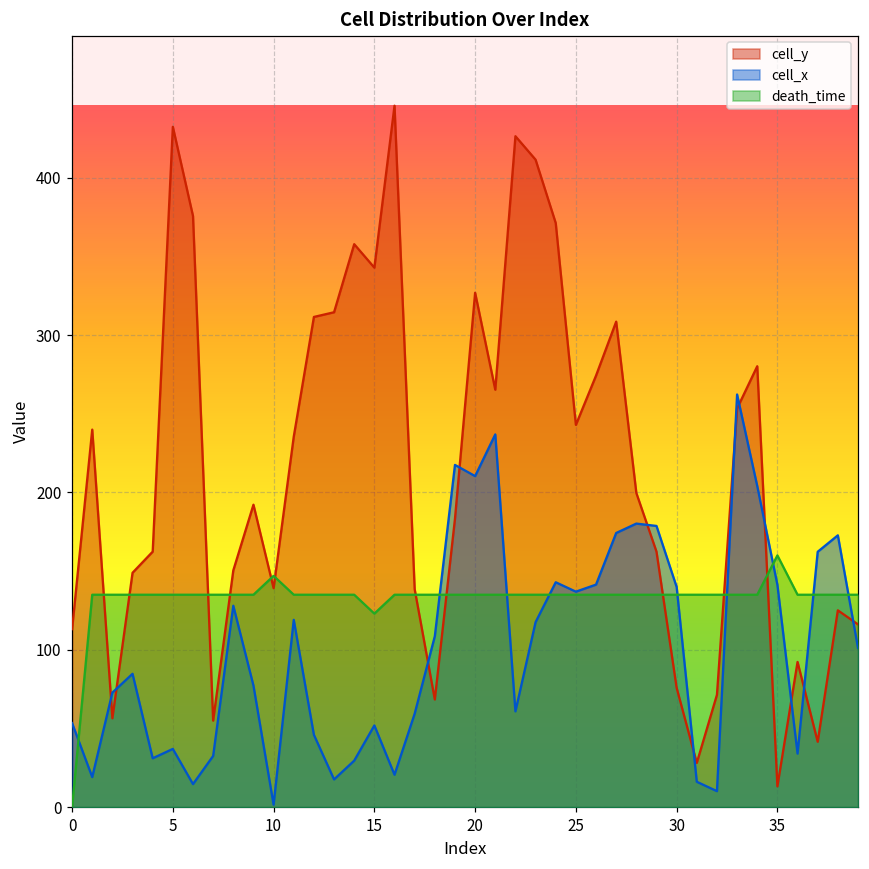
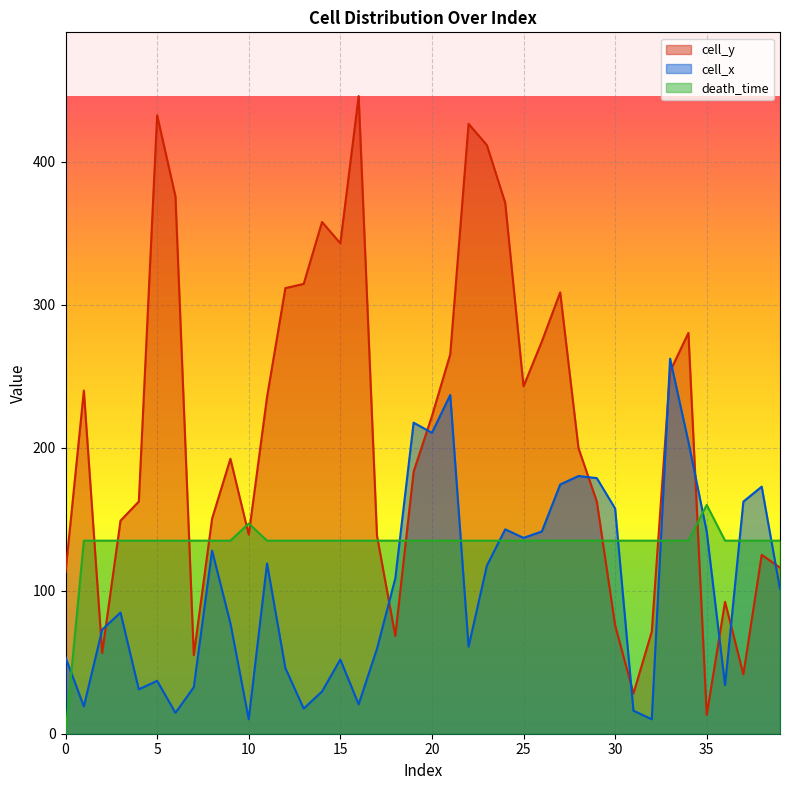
  {
    "cell_y": {
      "0": 113,
      "5": 432,
      "10": 139,
      "15": 343,
-     "20": 327,
+     "20": 222,
      "25": 243,
      "30": 76,
      "35": 13
    },
    "cell_x": {
      "0": 53,
      "5": 37,
-     "10": 2,
+     "10": 10,
      "15": 52,
      "20": 210,
      "25": 137,
-     "30": 140,
+     "30": 158,
      "35": 141
    },
    "death_time": {
      "0": 0,
      "5": 135,
      "10": 147,
-     "15": 123,
+     "15": 135,
      "20": 135,
      "25": 135,
      "30": 135,
      "35": 160
    }
  }
